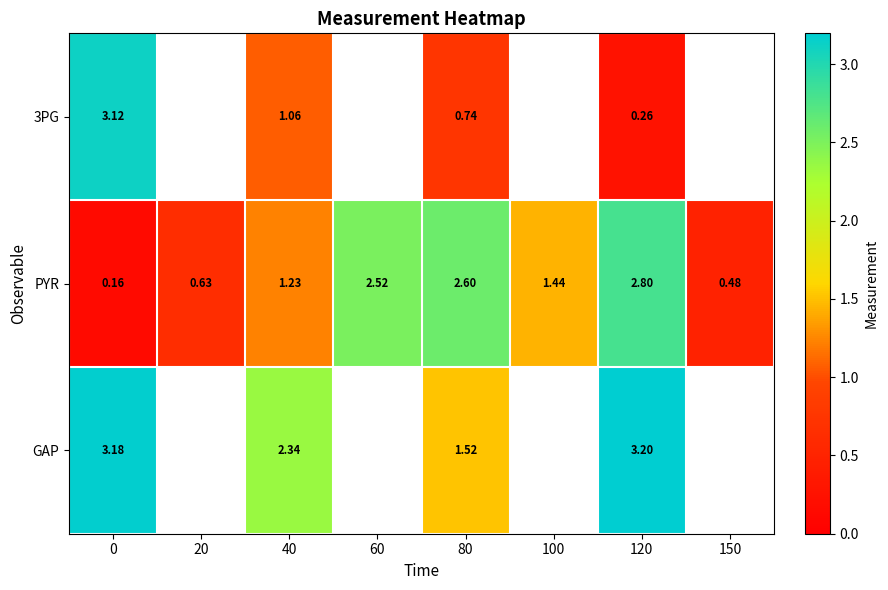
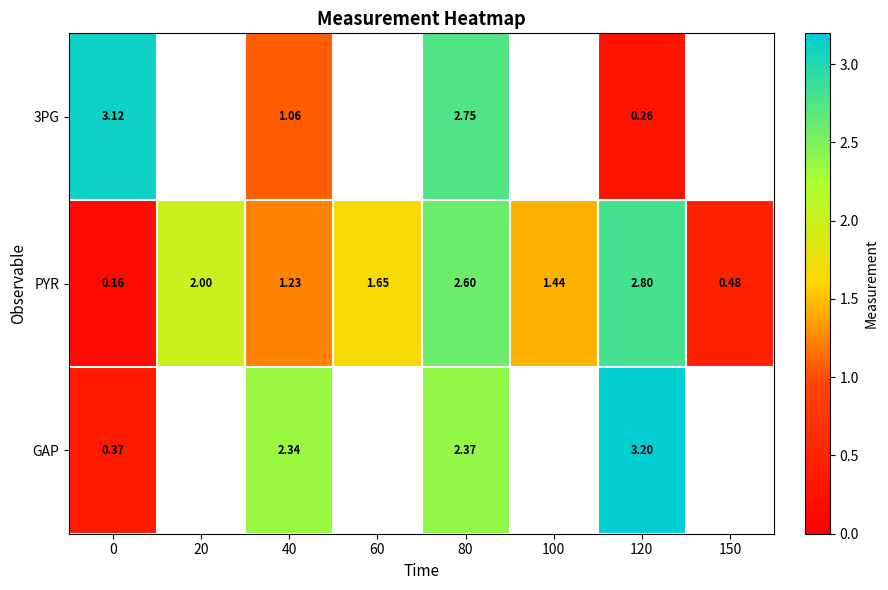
  {
    "3PG": {
      "0": 3.12,
      "40": 1.06,
-     "80": 0.74,
+     "80": 2.75,
      "120": 0.26
    },
    "PYR": {
      "0": 0.16,
-     "20": 0.63,
+     "20": 2.00,
      "40": 1.23,
-     "60": 2.52,
+     "60": 1.65,
      "80": 2.60,
      "100": 1.44,
      "120": 2.80,
      "150": 0.48
    },
    "GAP": {
-     "0": 3.18,
+     "0": 0.37,
      "40": 2.34,
-     "80": 1.52,
+     "80": 2.37,
      "120": 3.20
    }
  }
